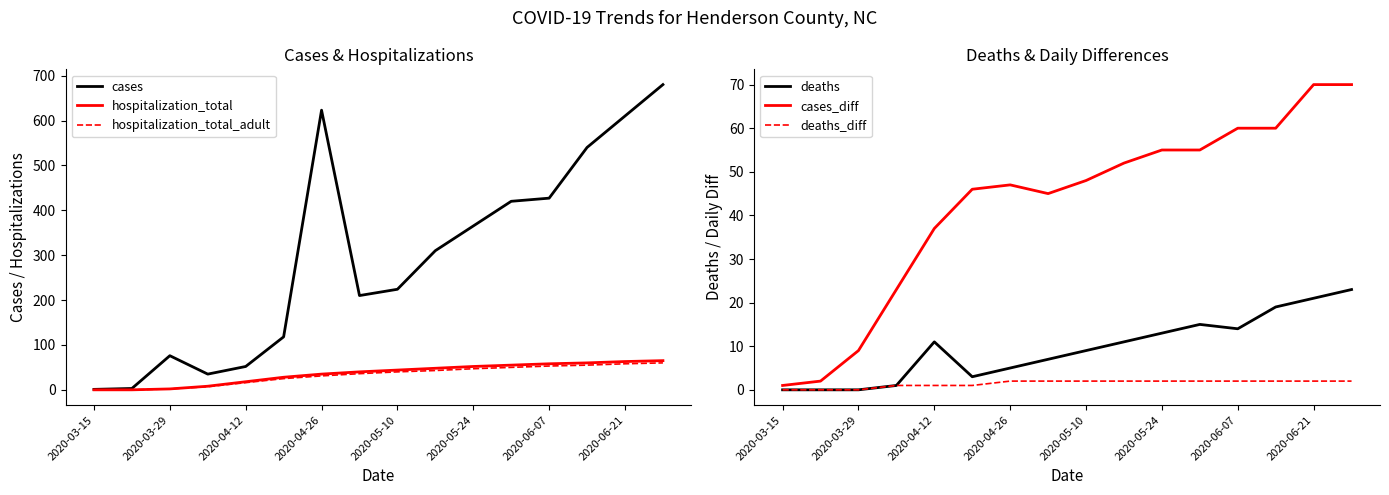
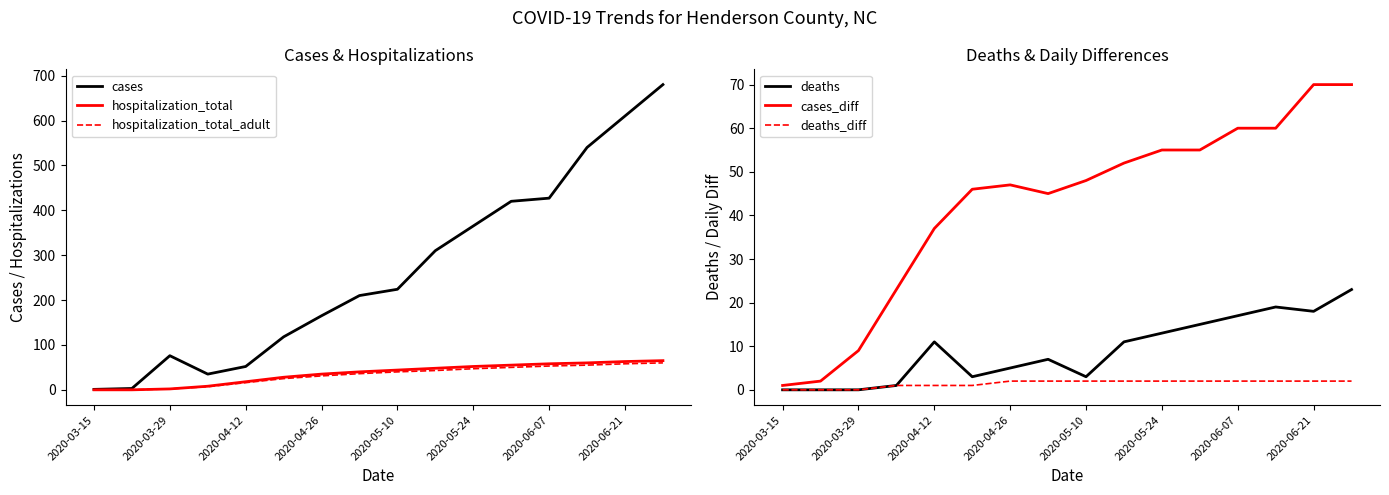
  {
    "Cases & Hospitalizations": {
      "cases": {
        "2020-03-29": 80,
        "2020-04-12": 50,
-       "2020-04-26": 620,
+       "2020-04-26": 170,
        "2020-05-10": 220,
        "2020-05-24": 370,
        "2020-06-07": 430,
        "2020-06-21": 610
      }
    },
    "Deaths & Daily Differences": {
      "deaths": {
        "2020-04-12": 11,
        "2020-04-26": 5,
-       "2020-05-10": 9,
+       "2020-05-10": 3,
        "2020-05-24": 13,
-       "2020-06-07": 14,
-       "2020-06-21": 21
+       "2020-06-07": 17,
+       "2020-06-21": 18
      }
    }
  }
